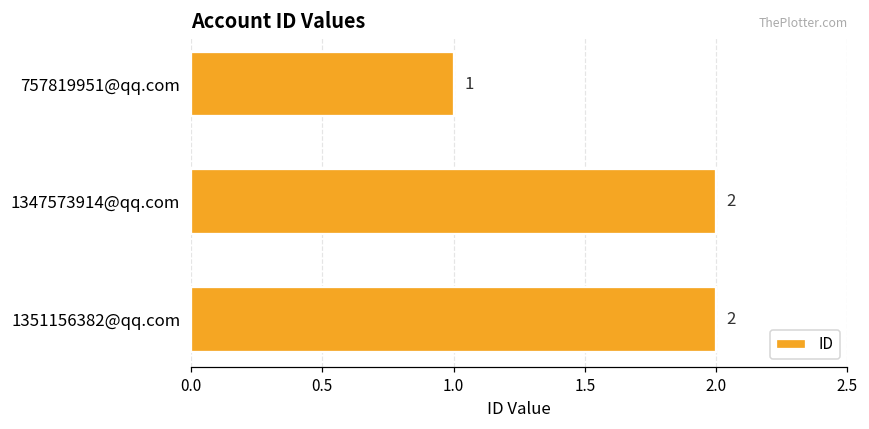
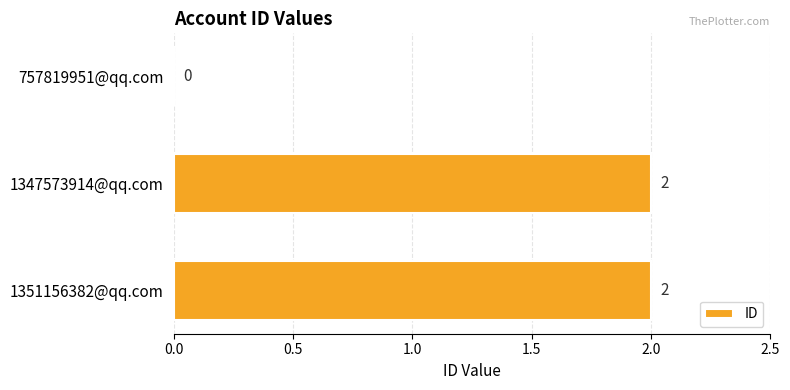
  {
-   "757819951@qq.com": 1,
+   "757819951@qq.com": 0,
    "1347573914@qq.com": 2,
    "1351156382@qq.com": 2
  }
